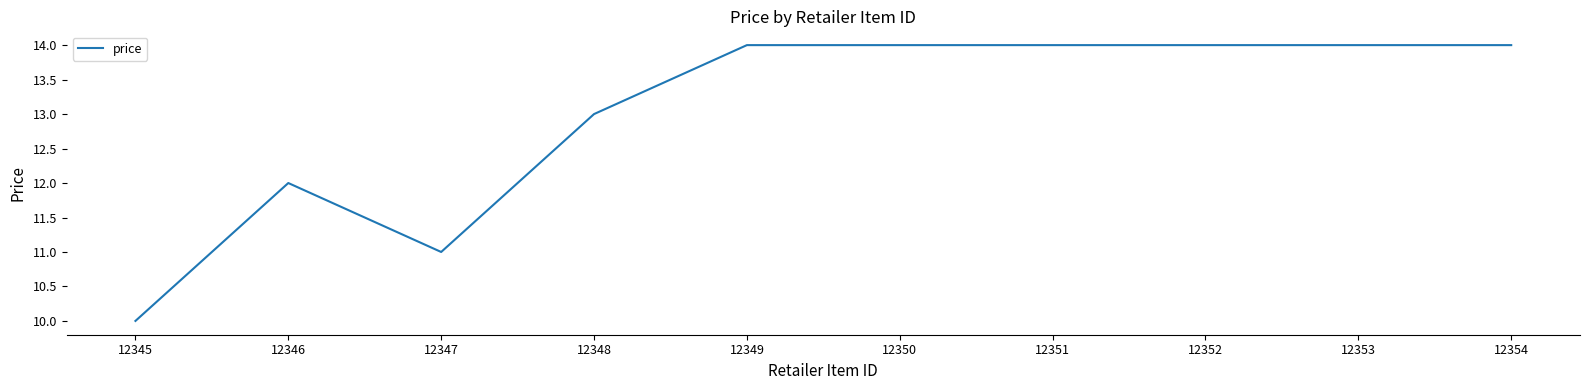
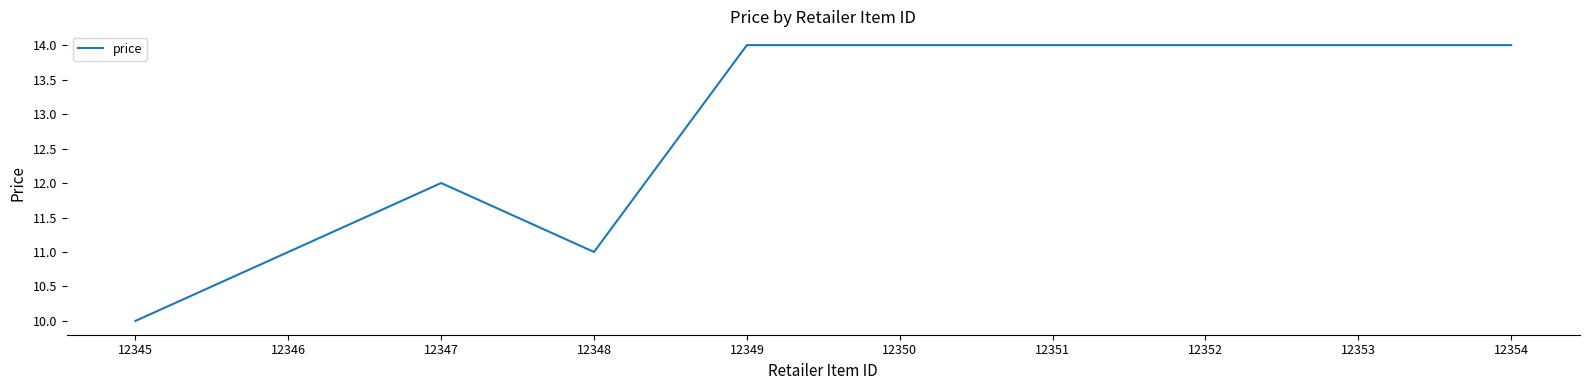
  {
    "12345": 10,
-   "12346": 12,
-   "12347": 11,
-   "12348": 13,
+   "12346": 11,
+   "12347": 12,
+   "12348": 11,
    "12349": 14,
    "12350": 14,
    "12351": 14,
    "12352": 14,
    "12353": 14,
    "12354": 14
  }
